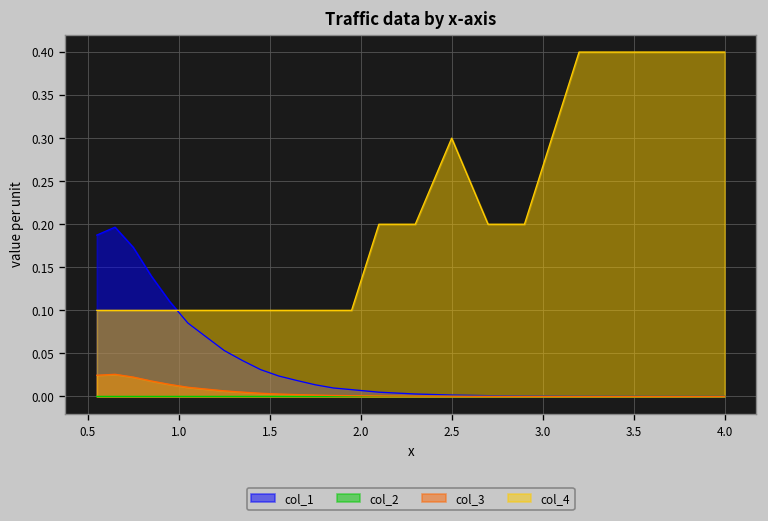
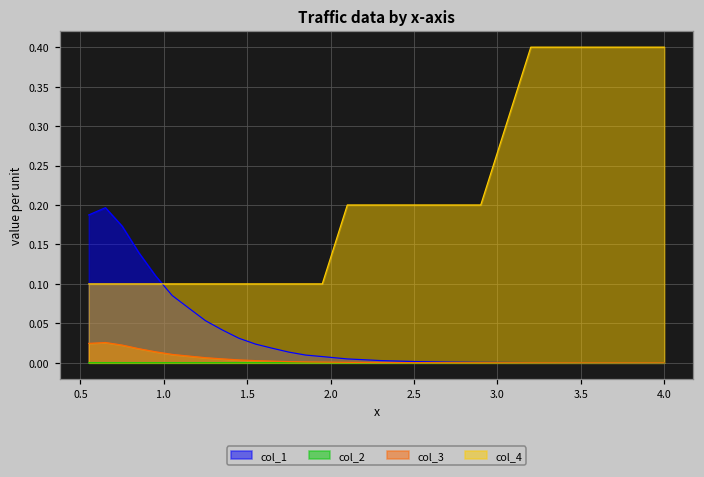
  {
    "col_4": {
-     "2.5": 0.3,
+     "2.5": 0.2,
      "4.0": 0.4
    }
  }
